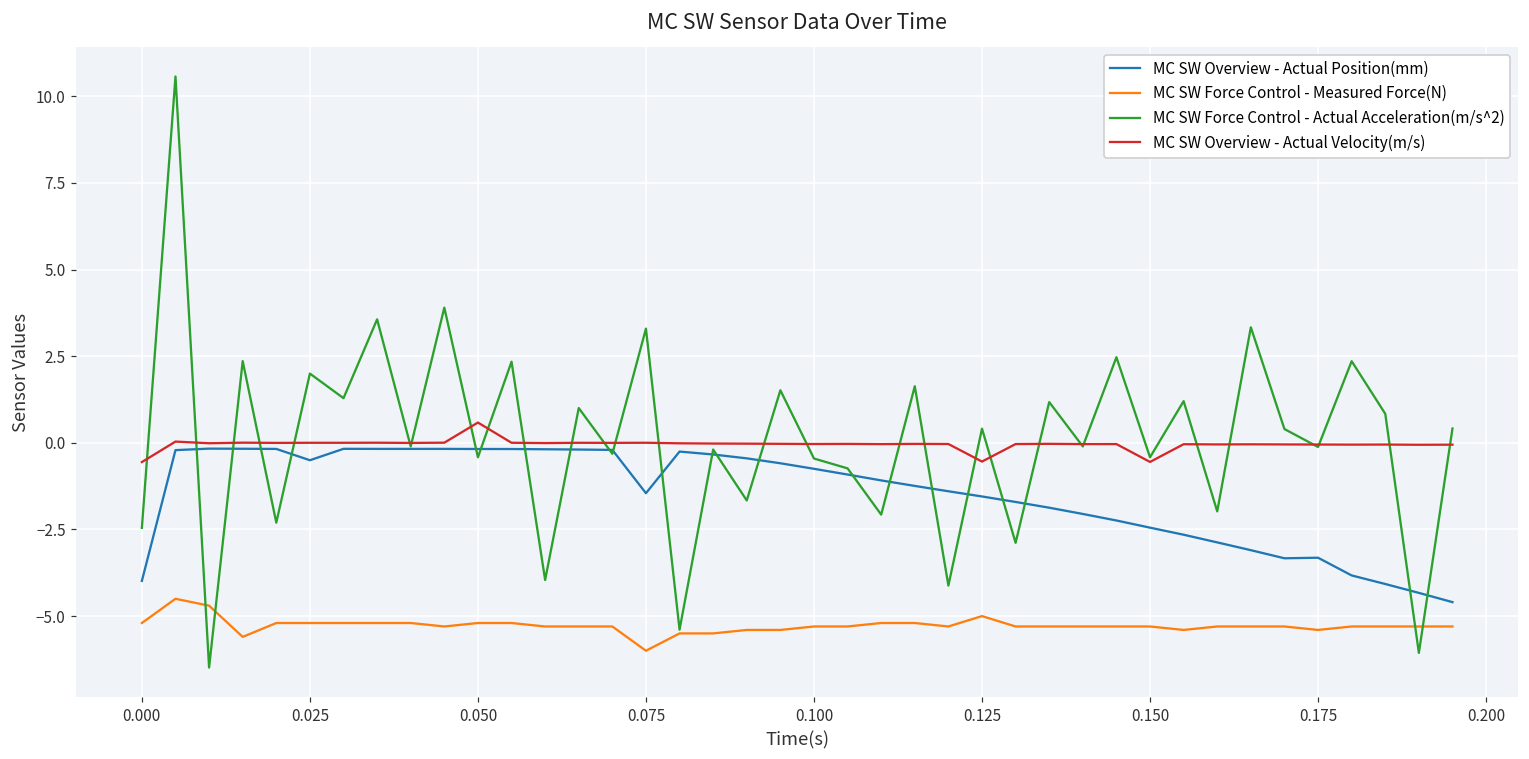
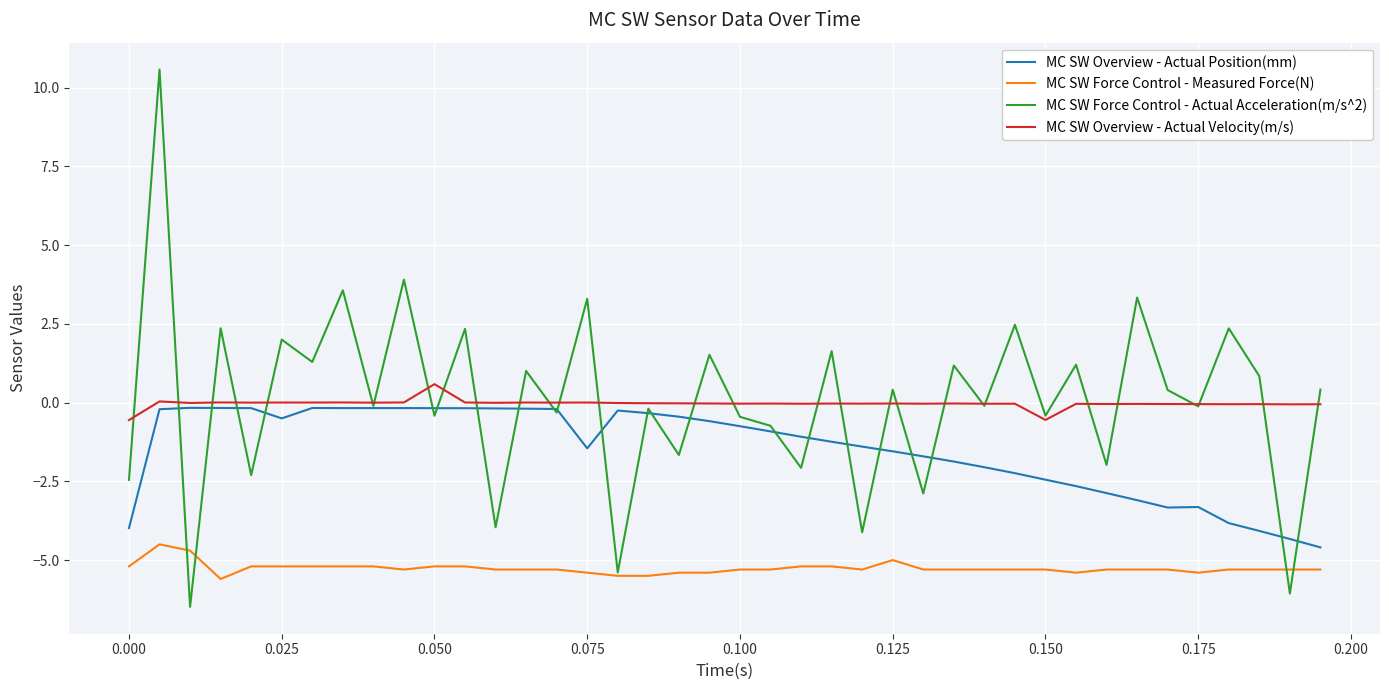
  {
    "MC SW Overview - Actual Position(mm)": {
      "0.000": -4.0,
      "0.025": -0.5,
      "0.050": -0.2,
      "0.075": -1.5,
      "0.100": -0.7,
      "0.125": -1.5,
      "0.150": -2.4,
      "0.175": -3.3
    },
    "MC SW Force Control - Measured Force(N)": {
      "0.000": -5.2,
      "0.025": -5.2,
      "0.050": -5.2,
-     "0.075": -6.0,
+     "0.075": -5.4,
      "0.100": -5.3,
      "0.125": -5.0,
      "0.150": -5.3,
      "0.175": -5.4
    },
    "MC SW Force Control - Actual Acceleration(m/s^2)": {
      "0.000": -2.5,
      "0.025": 2.0,
      "0.050": -0.4,
      "0.075": 3.3,
      "0.100": -0.5,
      "0.125": 0.4,
      "0.150": -0.4
    },
    "MC SW Overview - Actual Velocity(m/s)": {
      "0.000": -0.6,
      "0.025": 0.0,
      "0.050": 0.6,
      "0.075": 0.0,
      "0.100": 0.0,
-     "0.125": -0.5,
+     "0.125": 0.0,
      "0.150": -0.6
    }
  }
